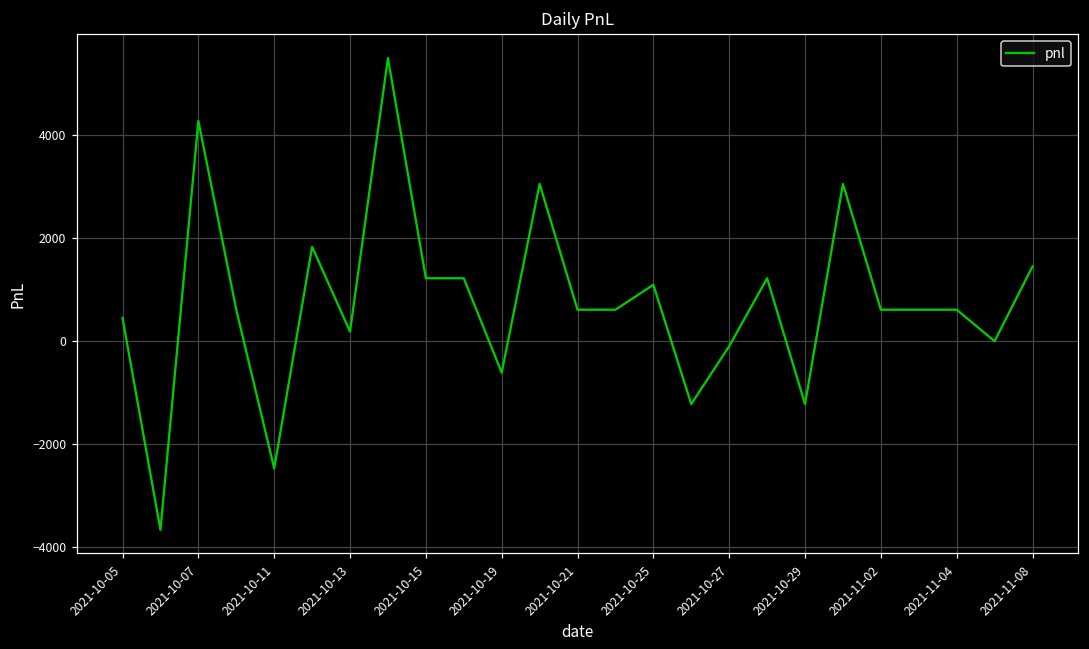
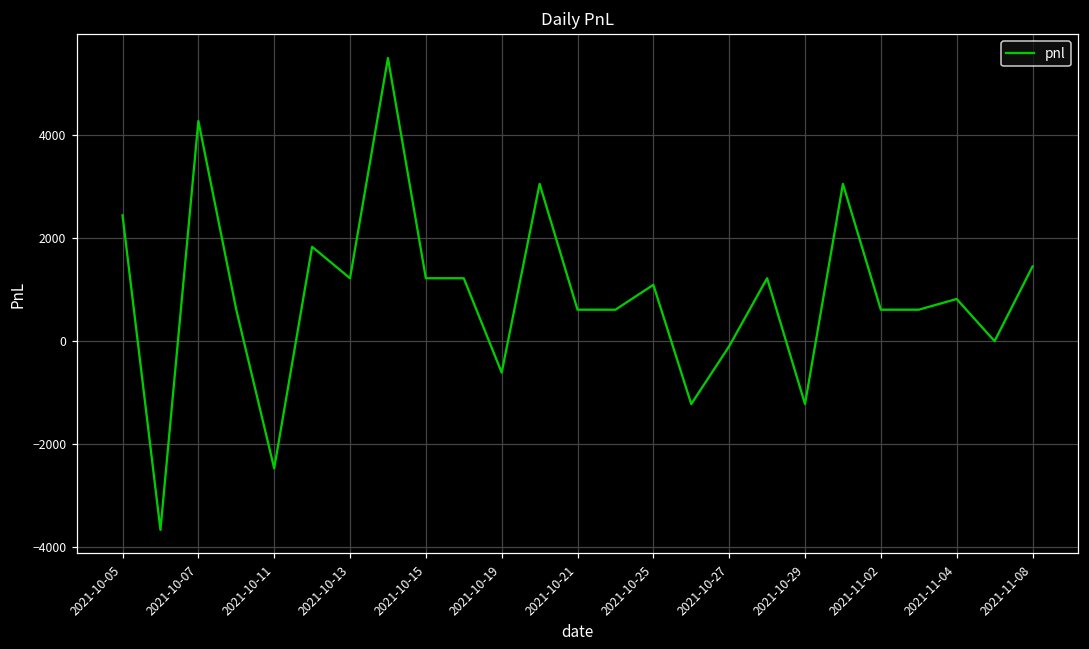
  {
-   "2021-10-05": 400,
+   "2021-10-05": 2400,
    "2021-10-07": 4300,
    "2021-10-11": -2500,
-   "2021-10-13": 200,
+   "2021-10-13": 1200,
    "2021-10-15": 1200,
    "2021-10-19": -600,
    "2021-10-21": 600,
    "2021-10-25": 1100,
    "2021-10-27": -100,
    "2021-10-29": -1200,
    "2021-11-02": 600,
-   "2021-11-04": 600,
+   "2021-11-04": 800,
    "2021-11-08": 1400
  }
